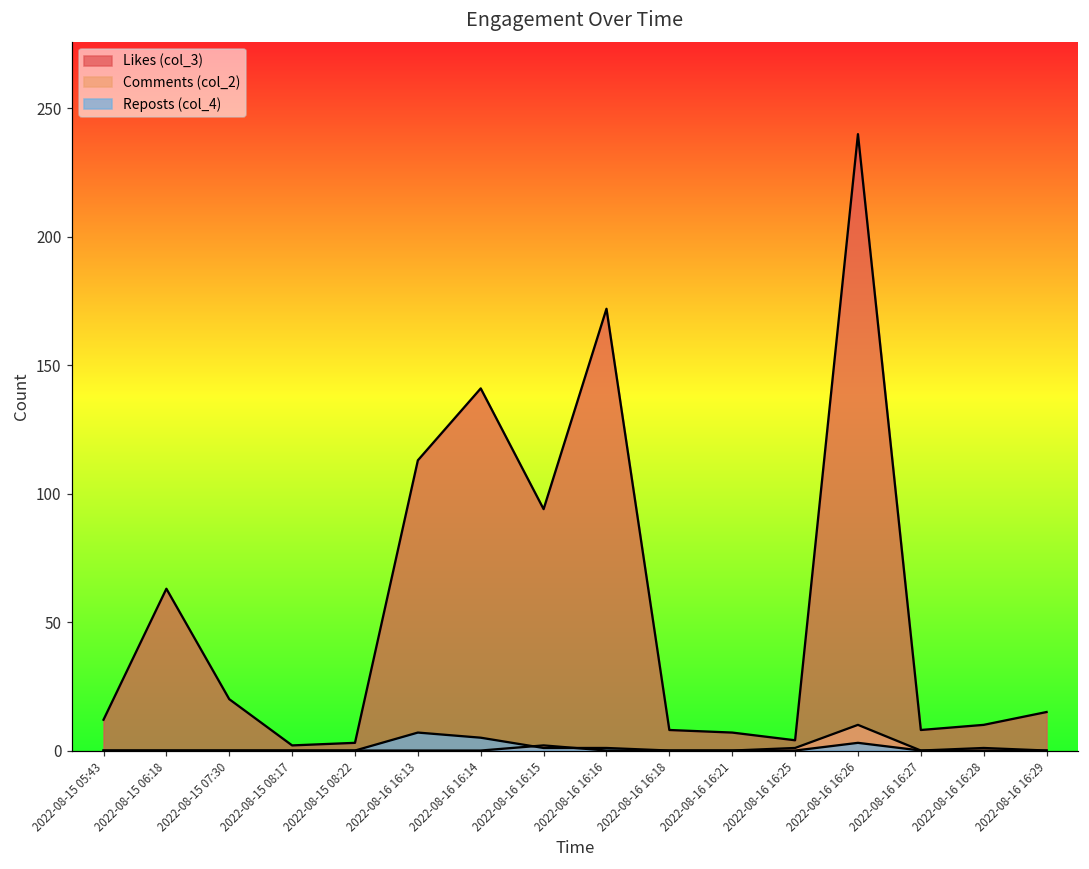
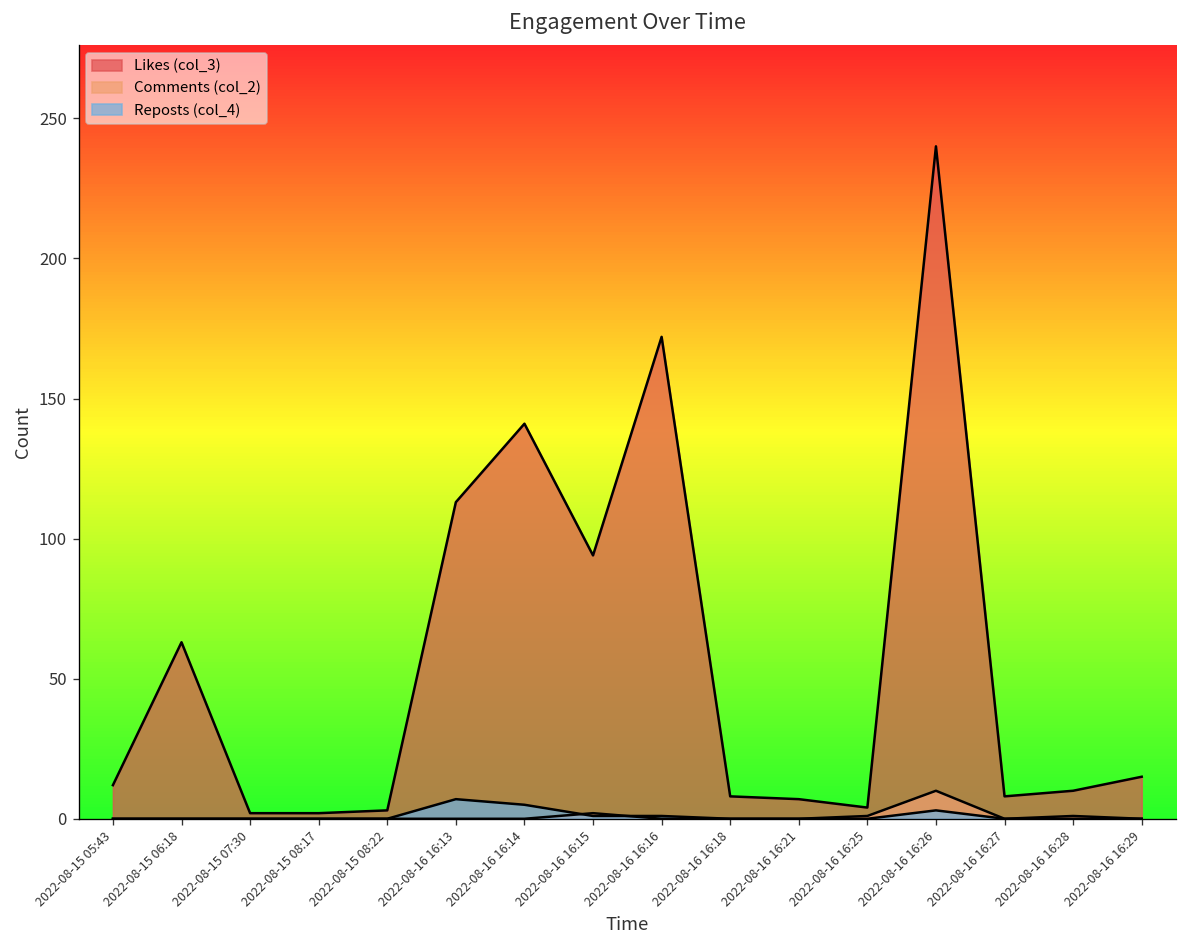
  {
    "Likes (col_3)": {
      "2022-08-15 05:43": 12,
      "2022-08-15 06:18": 63,
-     "2022-08-15 07:30": 20,
+     "2022-08-15 07:30": 2,
      "2022-08-15 08:17": 2,
      "2022-08-15 08:22": 3,
      "2022-08-16 16:13": 113,
      "2022-08-16 16:14": 141,
      "2022-08-16 16:15": 94,
      "2022-08-16 16:16": 172,
      "2022-08-16 16:18": 8,
      "2022-08-16 16:21": 7,
      "2022-08-16 16:25": 4,
      "2022-08-16 16:26": 240,
      "2022-08-16 16:27": 8,
      "2022-08-16 16:28": 10,
      "2022-08-16 16:29": 15
    },
    "Comments (col_2)": {
      "2022-08-16 16:13": 0,
      "2022-08-16 16:14": 0,
      "2022-08-16 16:26": 10
    },
    "Reposts (col_4)": {
      "2022-08-16 16:13": 7,
      "2022-08-16 16:14": 5,
      "2022-08-16 16:26": 3
    }
  }
